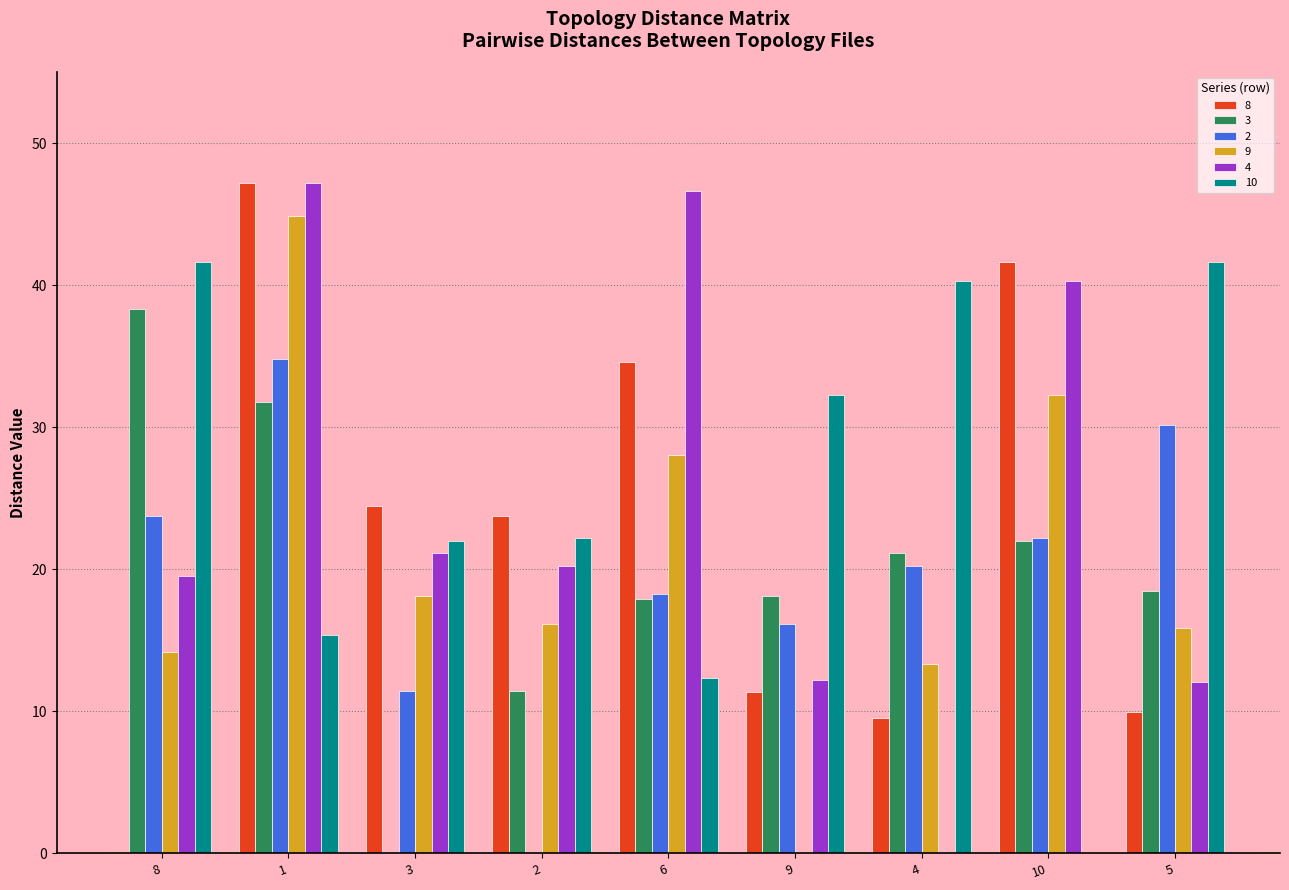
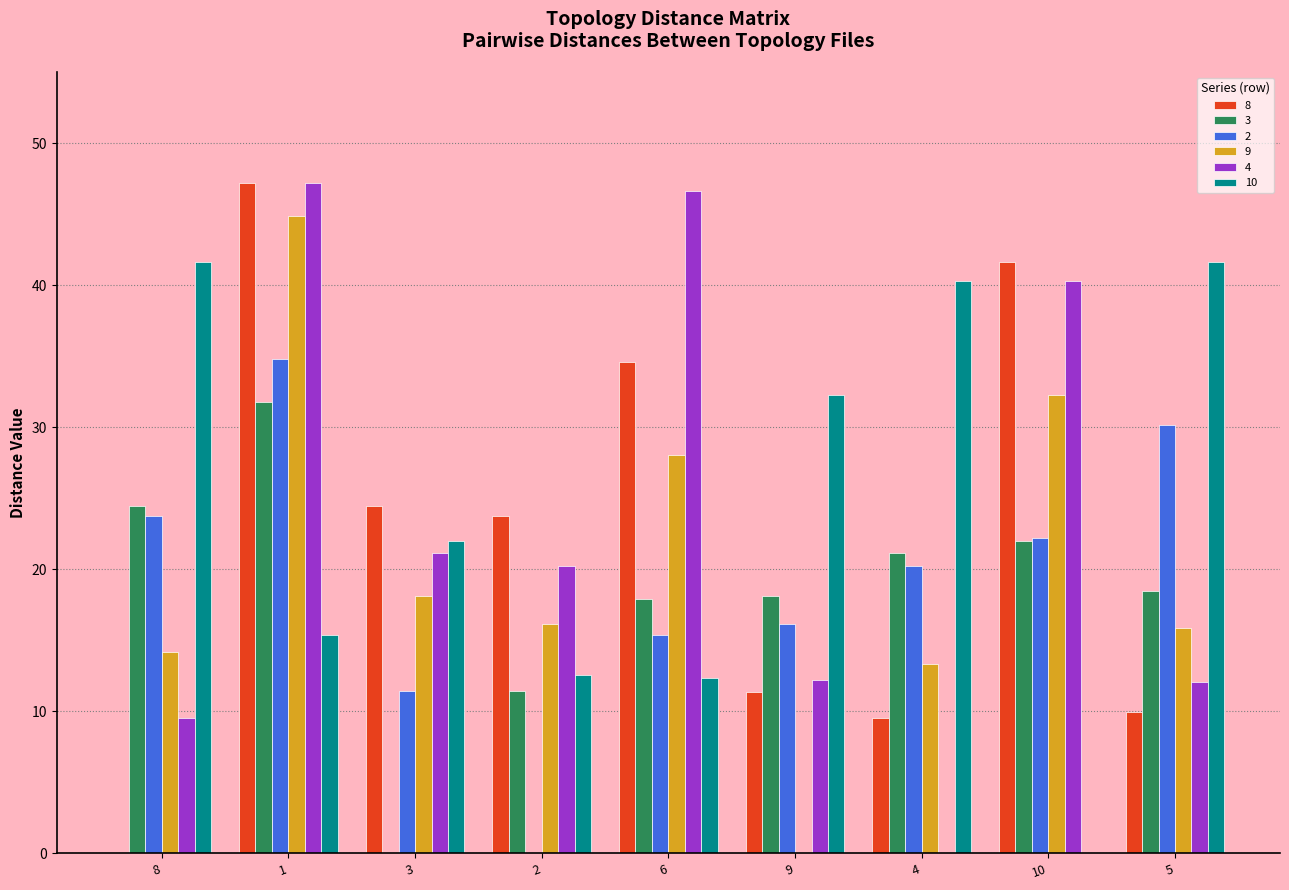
  {
    "8": {
      "8": 0.0,
      "1": 47.2,
      "3": 24.5,
      "2": 23.7,
      "6": 34.6,
      "9": 11.4,
      "4": 9.5,
      "10": 41.6,
      "5": 10.0
    },
    "3": {
-     "8": 38.3,
+     "8": 24.5,
      "1": 31.8,
      "3": 0.0,
      "2": 11.4,
      "6": 17.9,
      "9": 18.1,
      "4": 21.1,
      "10": 22.0,
      "5": 18.5
    },
    "2": {
      "8": 23.7,
      "1": 34.8,
      "3": 11.4,
      "2": 0.0,
-     "6": 18.2,
+     "6": 15.3,
      "9": 16.1,
      "4": 20.2,
      "10": 22.2,
      "5": 30.1
    },
    "9": {
      "8": 14.2,
      "1": 44.9,
      "3": 18.1,
      "2": 16.1,
      "6": 28.1,
      "9": 0.0,
      "4": 13.3,
      "10": 32.2,
      "5": 15.9
    },
    "4": {
-     "8": 19.5,
+     "8": 9.5,
      "1": 47.2,
      "3": 21.1,
      "2": 20.2,
      "6": 46.6,
      "9": 12.2,
      "4": 0.0,
      "10": 40.3,
      "5": 12.0
    },
    "10": {
      "8": 41.6,
      "1": 15.4,
      "3": 22.0,
-     "2": 22.2,
+     "2": 12.6,
      "6": 12.3,
      "9": 32.2,
      "4": 40.3,
      "10": 0.0,
      "5": 41.6
    }
  }
